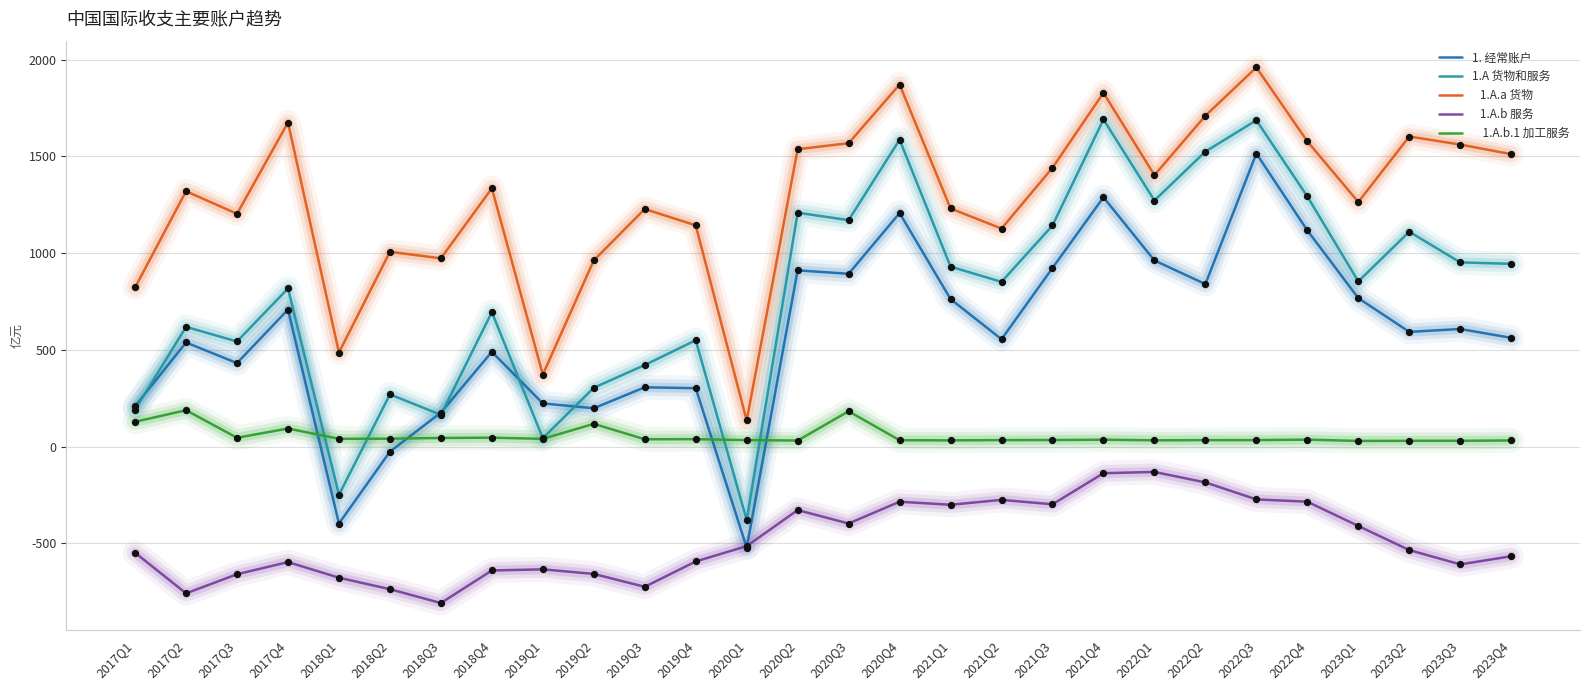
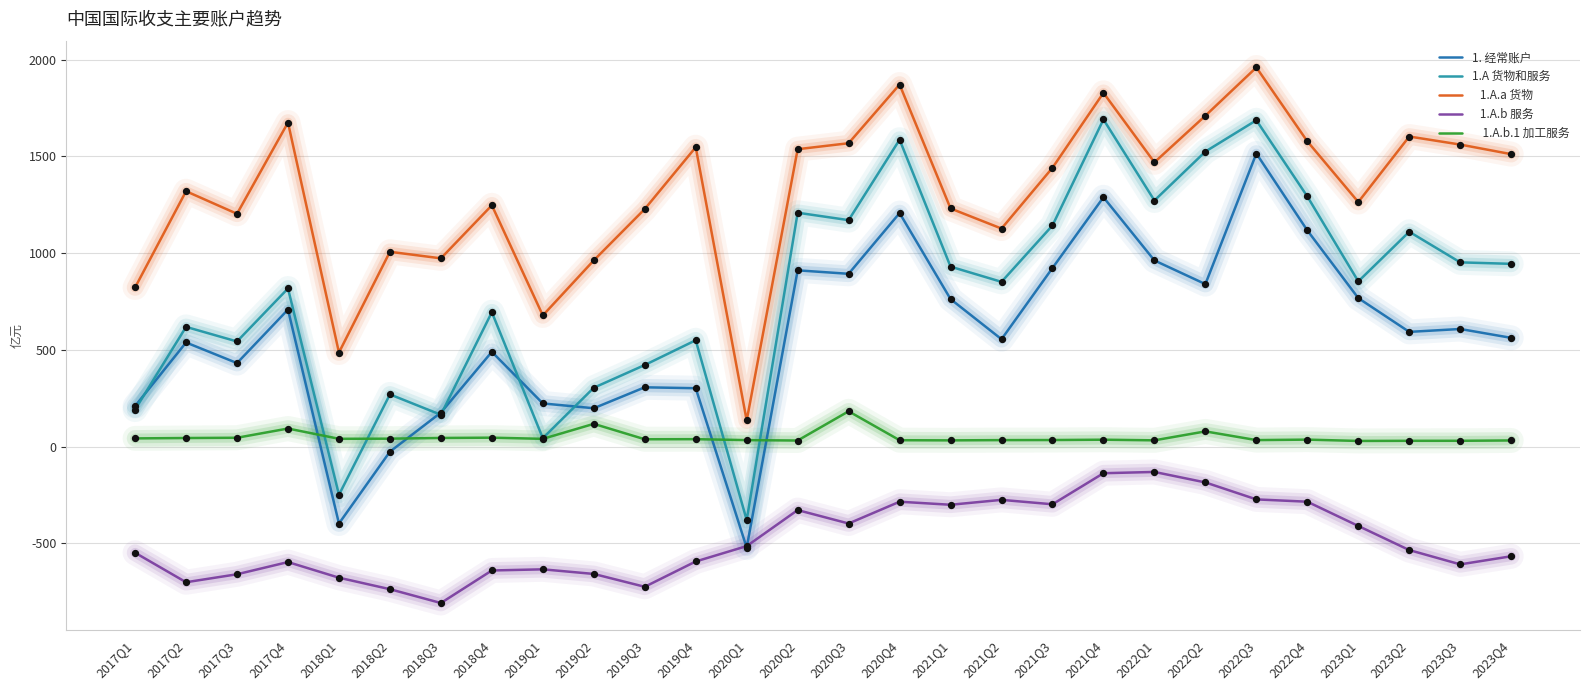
  {
    "1.A.a 货物": {
      "2017Q1": 820,
      "2017Q2": 1320,
      "2017Q3": 1200,
      "2017Q4": 1670,
      "2018Q1": 490,
      "2018Q2": 1010,
      "2018Q3": 970,
-     "2018Q4": 1340,
-     "2019Q1": 370,
+     "2018Q4": 1250,
+     "2019Q1": 680,
      "2019Q2": 960,
      "2019Q3": 1230,
-     "2019Q4": 1140,
+     "2019Q4": 1550,
      "2020Q1": 130,
      "2020Q2": 1540,
      "2020Q3": 1570,
      "2020Q4": 1870,
      "2021Q1": 1230,
      "2021Q2": 1130,
      "2021Q3": 1440,
      "2021Q4": 1830,
-     "2022Q1": 1400,
+     "2022Q1": 1470,
      "2022Q2": 1710,
      "2022Q3": 1960,
      "2022Q4": 1580,
      "2023Q1": 1260,
      "2023Q2": 1600,
      "2023Q3": 1560,
      "2023Q4": 1510
    },
    "1.A.b 服务": {
      "2017Q1": -550,
-     "2017Q2": -760,
+     "2017Q2": -700,
      "2017Q3": -660,
      "2017Q4": -600,
      "2018Q1": -680,
      "2018Q2": -740,
      "2018Q3": -810,
      "2018Q4": -640,
      "2019Q1": -630,
      "2019Q2": -660,
      "2019Q3": -720,
      "2019Q4": -590,
      "2020Q2": -330,
      "2020Q3": -400,
      "2020Q4": -290,
      "2021Q1": -300,
      "2021Q2": -280,
      "2021Q3": -300,
      "2021Q4": -140,
      "2022Q1": -130,
      "2022Q2": -190,
      "2022Q3": -270,
      "2022Q4": -280,
      "2023Q1": -410,
      "2023Q2": -530,
      "2023Q3": -610,
      "2023Q4": -570
    },
    "1.A.b.1 加工服务": {
-     "2017Q1": 130,
-     "2017Q2": 190,
+     "2017Q1": 40,
+     "2017Q2": 40,
      "2017Q3": 50,
      "2017Q4": 90,
      "2018Q1": 40,
      "2018Q2": 40,
      "2018Q3": 40,
      "2018Q4": 50,
      "2019Q2": 120,
      "2019Q3": 40,
      "2019Q4": 40,
      "2020Q1": 30,
      "2020Q2": 30,
      "2020Q3": 180,
      "2020Q4": 30,
      "2021Q1": 30,
      "2021Q2": 30,
      "2021Q3": 30,
      "2021Q4": 40,
      "2022Q1": 30,
-     "2022Q2": 30,
+     "2022Q2": 80,
      "2022Q3": 30,
      "2022Q4": 40,
      "2023Q1": 30,
      "2023Q2": 30,
      "2023Q3": 30,
      "2023Q4": 30
    }
  }
